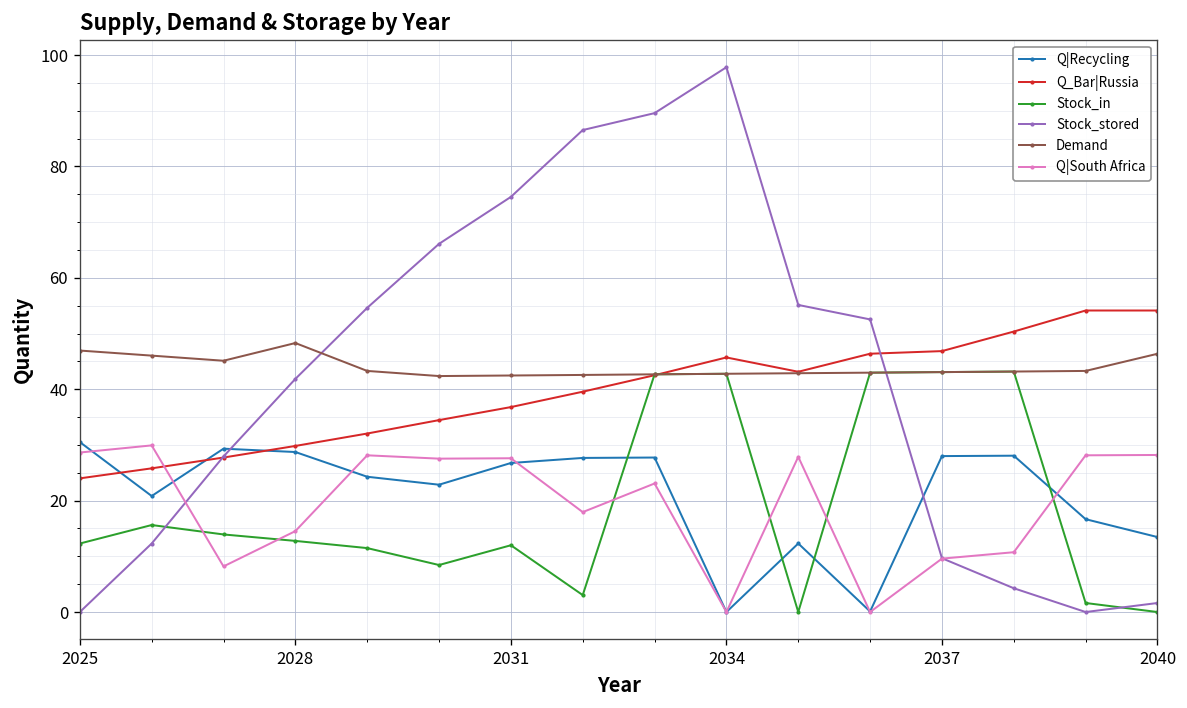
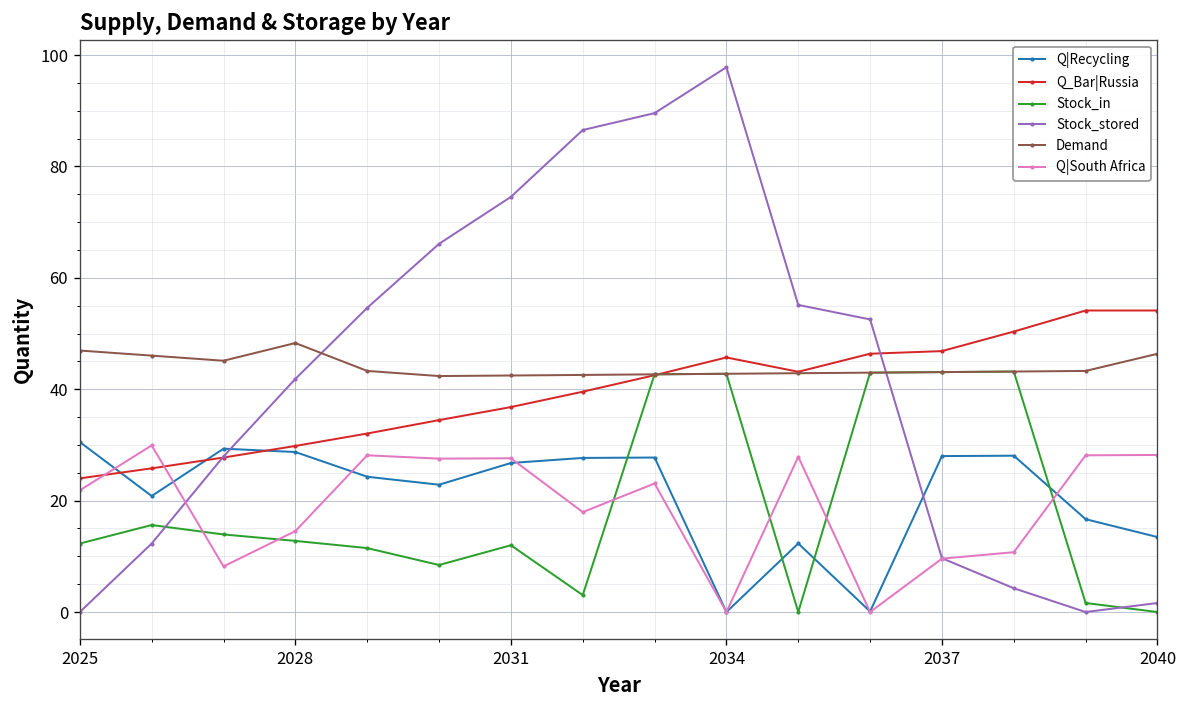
  {
    "Q|Recycling": {
      "2025": 31,
      "2028": 29,
      "2031": 27,
      "2037": 28,
      "2040": 13
    },
    "Q_Bar|Russia": {
      "2025": 24,
      "2028": 30,
      "2031": 37,
      "2034": 46,
      "2037": 47,
      "2040": 54
    },
    "Stock_in": {
      "2025": 12,
      "2028": 13,
      "2031": 12,
      "2040": 0
    },
    "Stock_stored": {
      "2025": 0,
      "2028": 42,
      "2031": 75,
      "2034": 98,
      "2040": 2
    },
    "Demand": {
      "2025": 47,
      "2028": 48,
      "2031": 42,
      "2040": 46
    },
    "Q|South Africa": {
-     "2025": 29,
+     "2025": 22,
      "2028": 15,
      "2031": 28,
      "2040": 28
    }
  }
